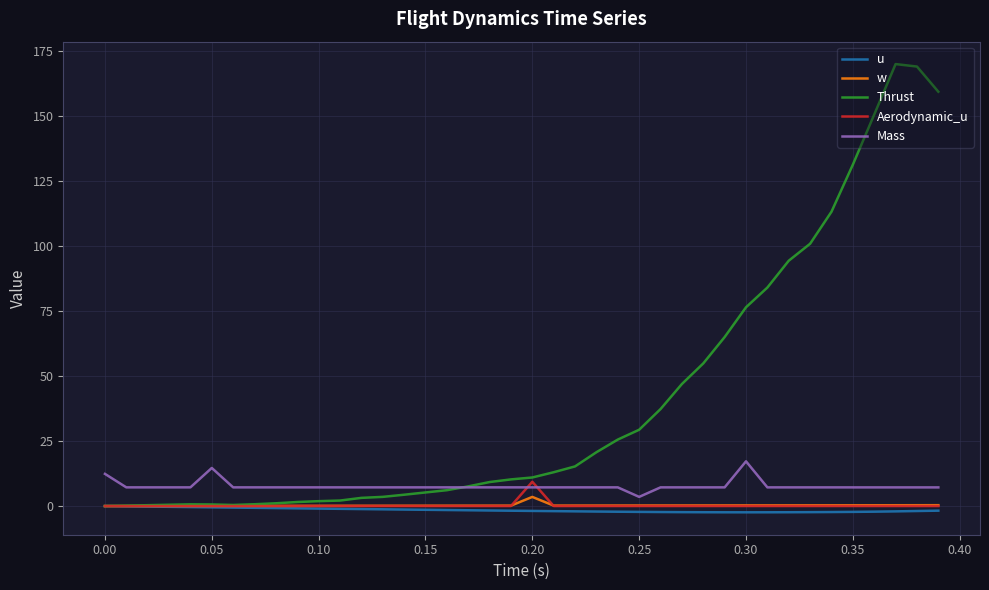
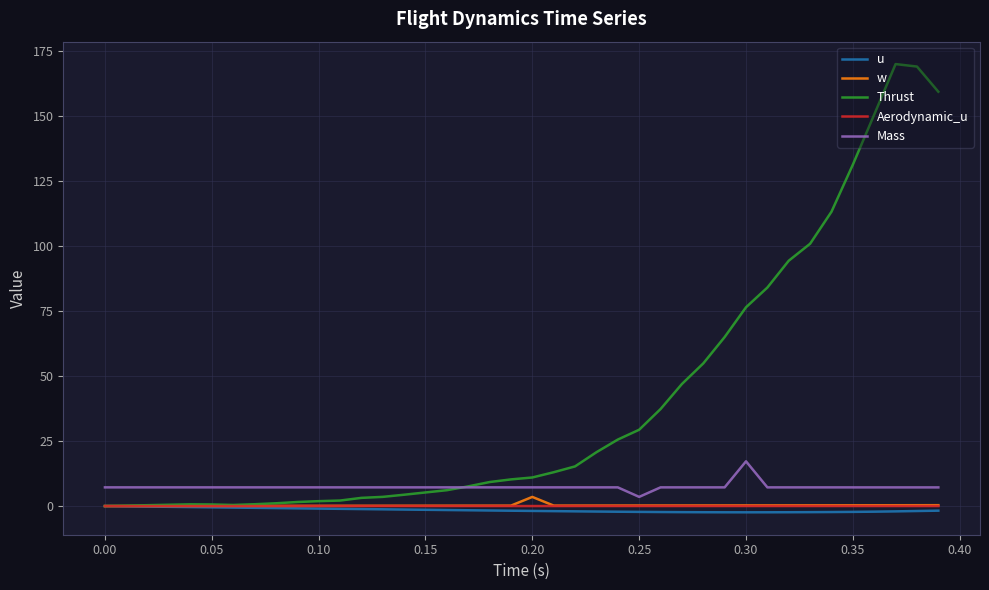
  {
    "u": {
      "0.15": -1,
      "0.20": -2,
      "0.25": -2,
      "0.30": -2,
      "0.35": -2
    },
    "w": {
      "0.20": 4
    },
    "Thrust": {
      "0.10": 2,
      "0.15": 5,
      "0.20": 11,
      "0.25": 29,
      "0.30": 76,
      "0.35": 131
    },
    "Aerodynamic_u": {
-     "0.20": 9
+     "0.20": 0
    },
    "Mass": {
-     "0.00": 12,
-     "0.05": 15,
+     "0.00": 7,
+     "0.05": 7,
      "0.10": 7,
      "0.15": 7,
      "0.20": 7,
      "0.25": 4,
      "0.30": 17,
      "0.35": 7
    }
  }
